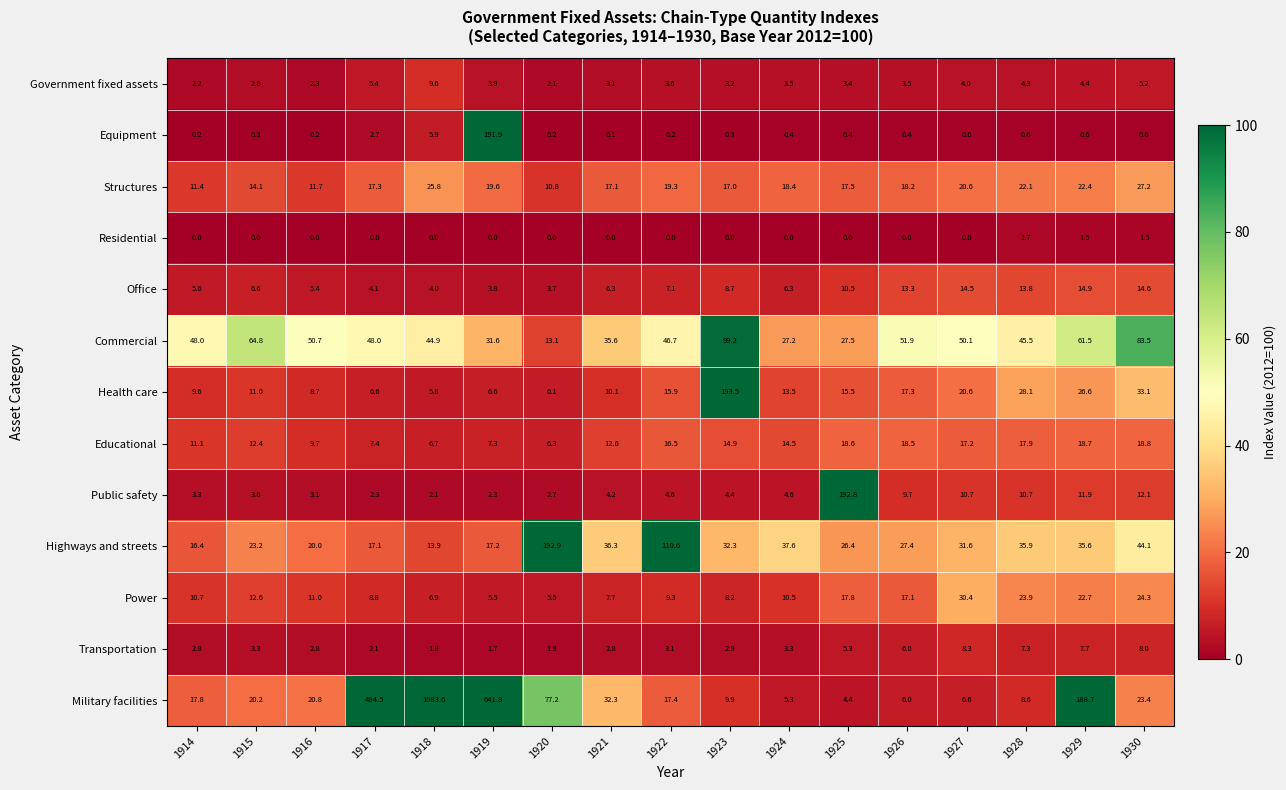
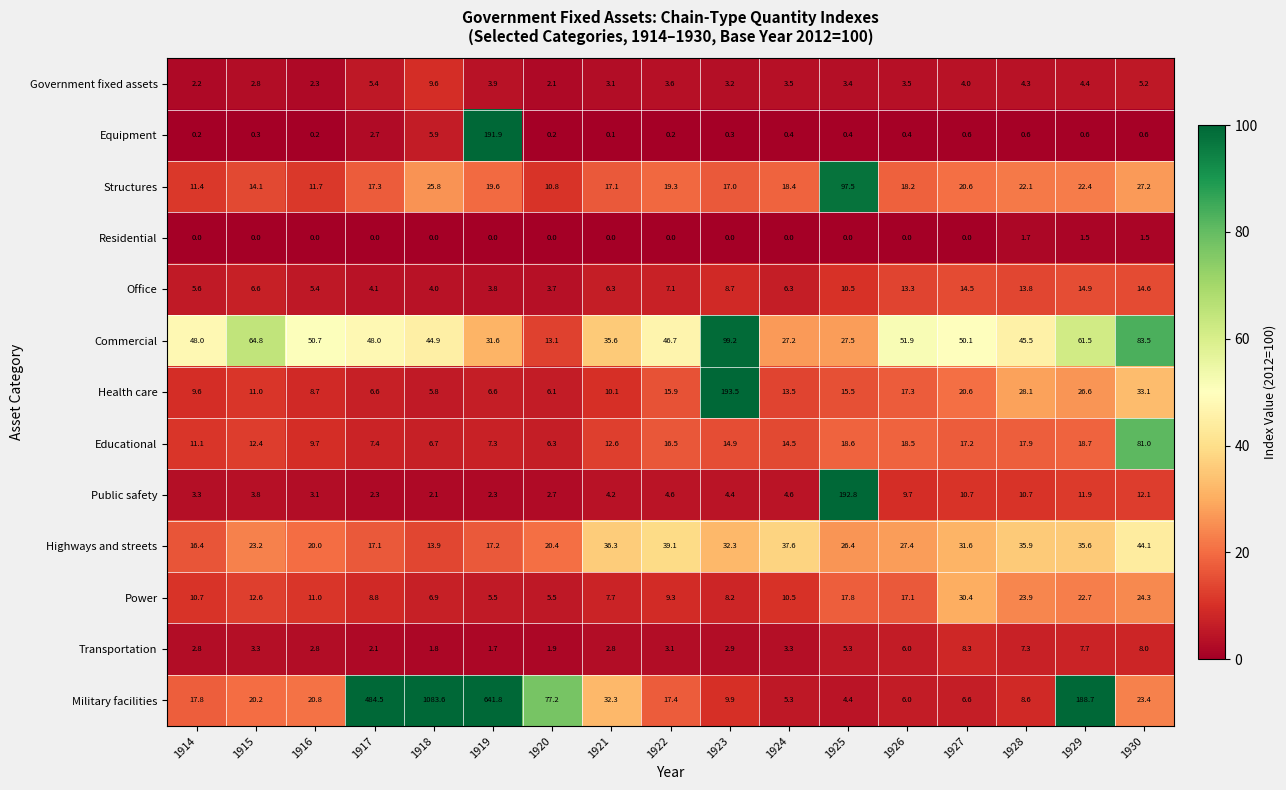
  {
    "Structures": {
      "1914": 11.4,
      "1915": 14.1,
      "1916": 11.7,
      "1917": 17.3,
      "1918": 25.8,
      "1919": 19.6,
      "1920": 10.8,
      "1921": 17.1,
      "1922": 19.3,
      "1923": 17.0,
      "1924": 18.4,
-     "1925": 17.5,
+     "1925": 97.5,
      "1926": 18.2,
      "1927": 20.6,
      "1928": 22.1,
      "1929": 22.4,
      "1930": 27.2
    },
    "Educational": {
      "1914": 11.1,
      "1915": 12.4,
      "1916": 9.7,
      "1917": 7.4,
      "1918": 6.7,
      "1919": 7.3,
      "1920": 6.3,
      "1921": 12.6,
      "1922": 16.5,
      "1923": 14.9,
      "1924": 14.5,
      "1925": 18.6,
      "1926": 18.5,
      "1927": 17.2,
      "1928": 17.9,
      "1929": 18.7,
-     "1930": 18.8
+     "1930": 81.0
    },
    "Highways and streets": {
      "1914": 16.4,
      "1915": 23.2,
      "1916": 20.0,
      "1917": 17.1,
      "1918": 13.9,
      "1919": 17.2,
-     "1920": 192.9,
+     "1920": 20.4,
      "1921": 36.3,
-     "1922": 110.6,
+     "1922": 39.1,
      "1923": 32.3,
      "1924": 37.6,
      "1925": 26.4,
      "1926": 27.4,
      "1927": 31.6,
      "1928": 35.9,
      "1929": 35.6,
      "1930": 44.1
    }
  }
